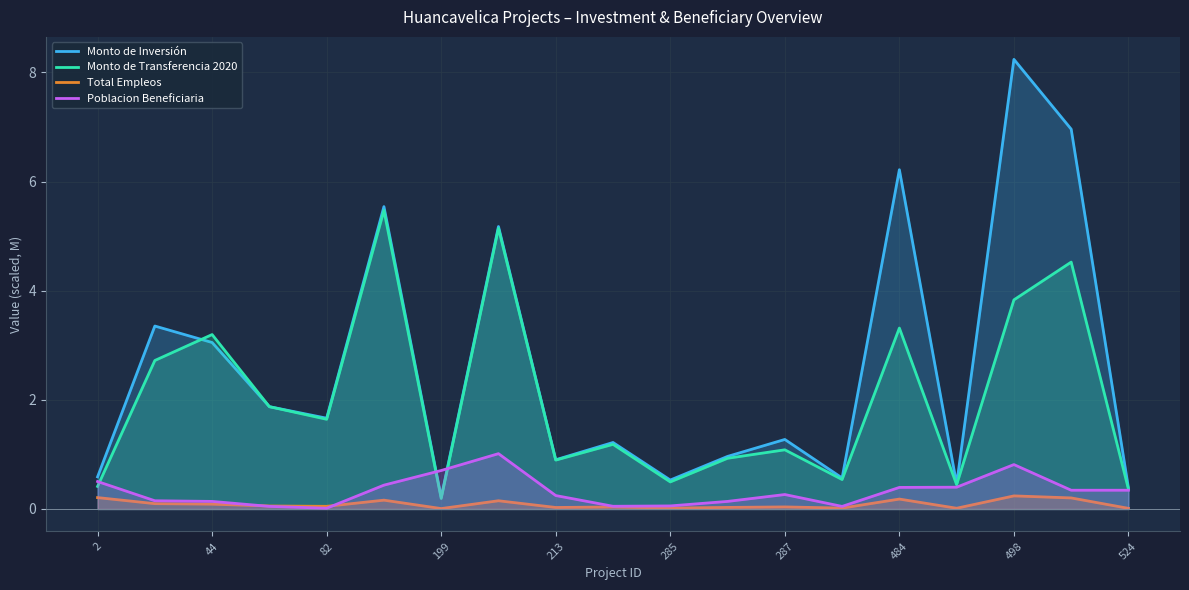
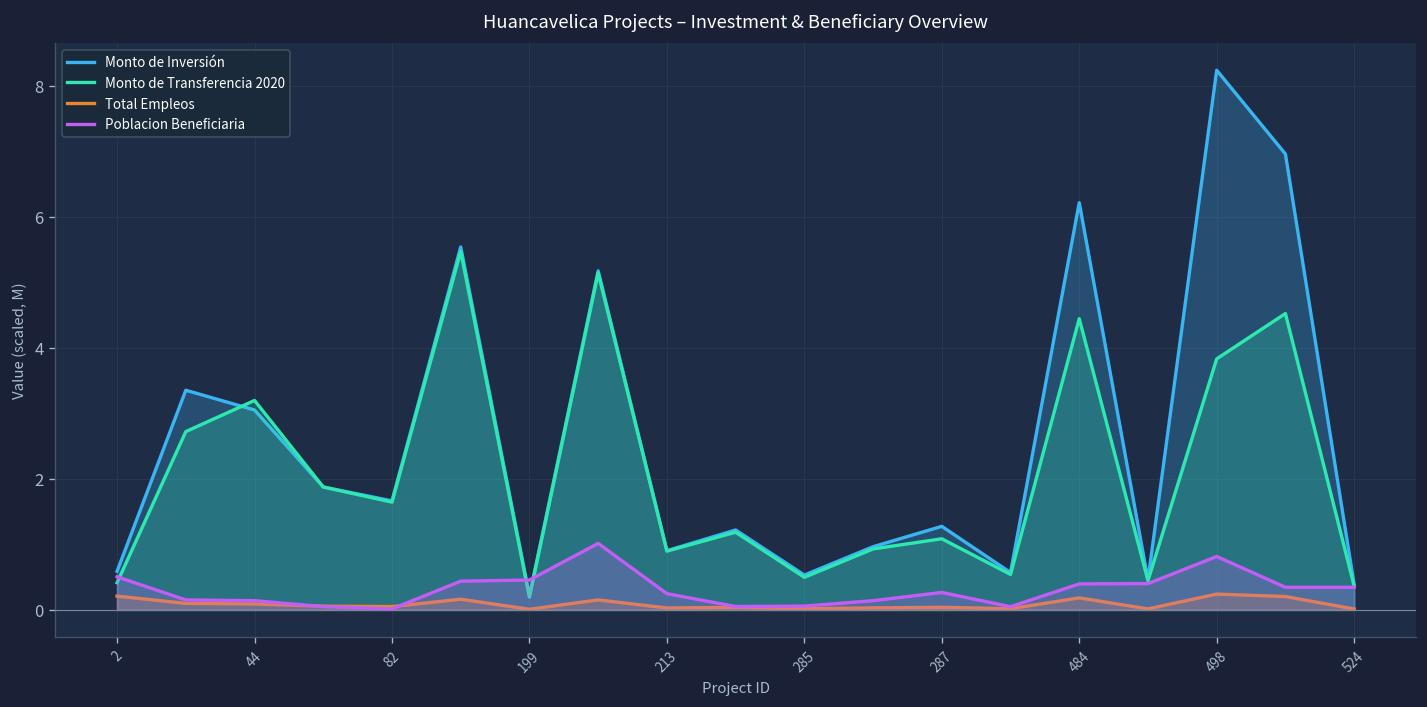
  {
    "Monto de Inversión": {
      "2": 0.6,
      "44": 3.1,
      "287": 1.3,
      "484": 6.2,
      "498": 8.2
    },
    "Monto de Transferencia 2020": {
      "2": 0.4,
      "44": 3.2,
      "287": 1.1,
-     "484": 3.3,
+     "484": 4.4,
      "498": 3.8
    },
    "Total Empleos": {
      "2": 0.2,
      "44": 0.1,
      "199": 0.0,
      "213": 0.0,
      "287": 0.0,
      "484": 0.2,
      "498": 0.2,
      "524": 0.0
    },
    "Poblacion Beneficiaria": {
      "2": 0.5,
      "44": 0.1,
-     "199": 0.7,
+     "199": 0.5,
      "213": 0.2,
      "287": 0.3,
      "484": 0.4,
      "498": 0.8
    }
  }
